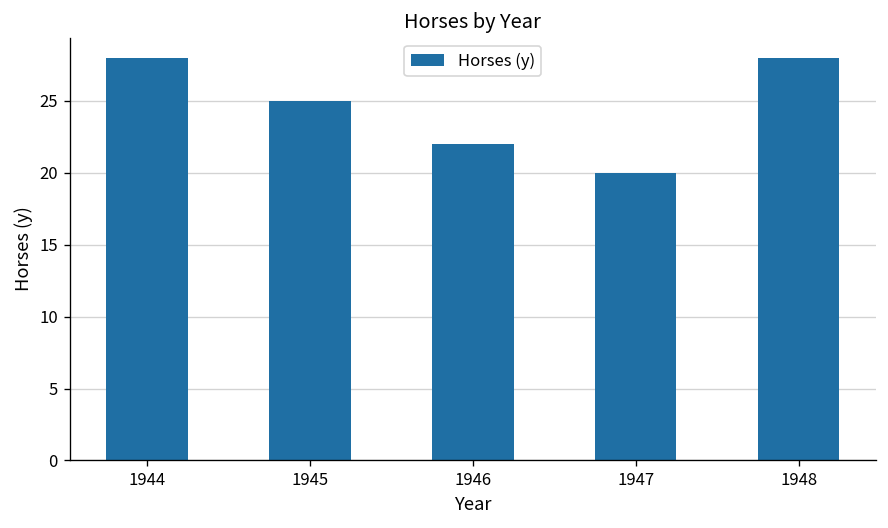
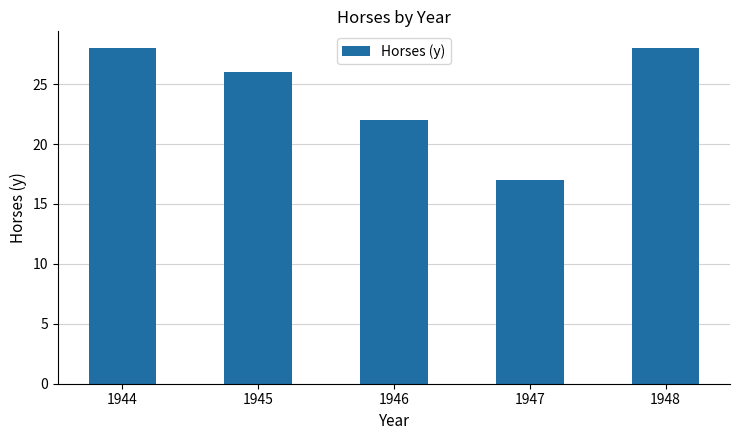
  {
    "1944": 28,
-   "1945": 25,
+   "1945": 26,
    "1946": 22,
-   "1947": 20,
+   "1947": 17,
    "1948": 28
  }
